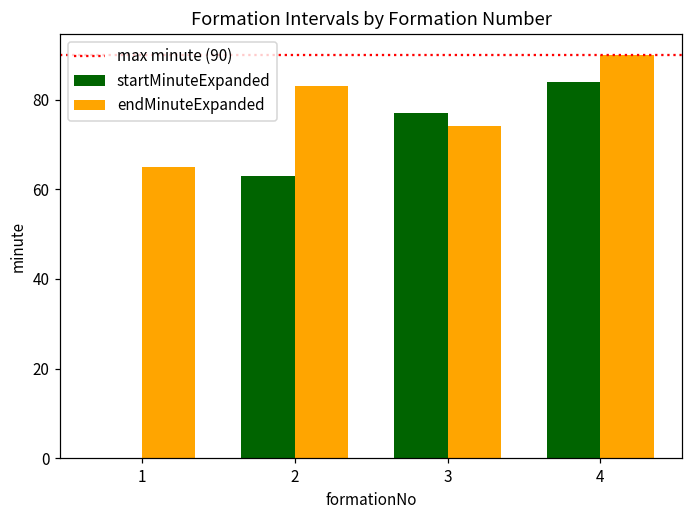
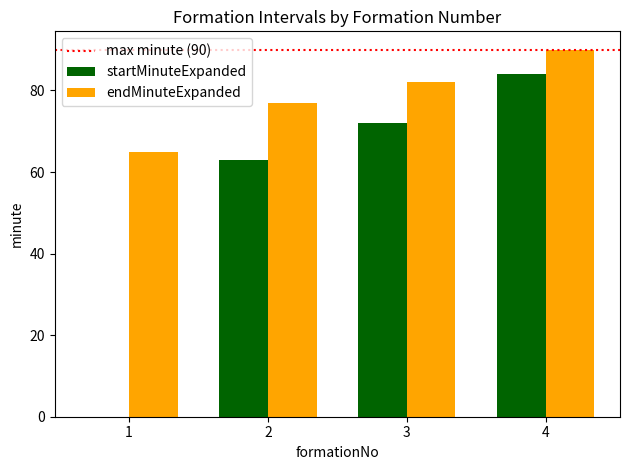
  {
    "startMinuteExpanded": {
      "1": 0,
      "2": 63,
-     "3": 77,
+     "3": 72,
      "4": 84
    },
    "endMinuteExpanded": {
      "1": 65,
-     "2": 83,
-     "3": 74,
+     "2": 77,
+     "3": 82,
      "4": 90
    }
  }
